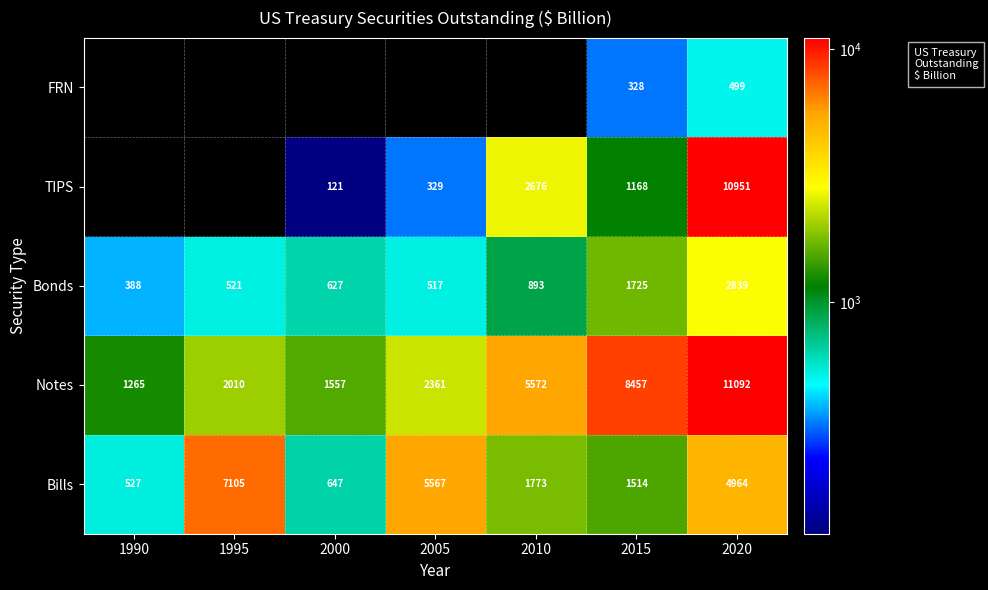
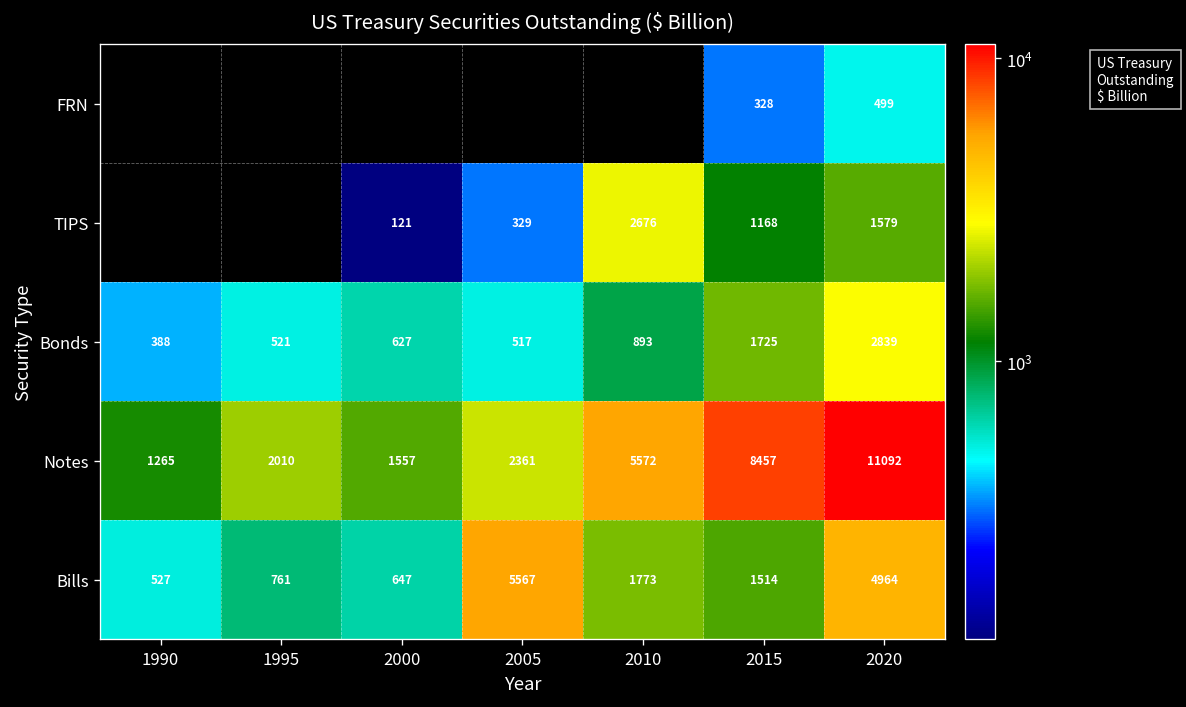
  {
    "FRN": {
      "2015": 328,
      "2020": 499
    },
    "TIPS": {
      "2000": 121,
      "2005": 329,
      "2010": 2676,
      "2015": 1168,
-     "2020": 10951
+     "2020": 1579
    },
    "Bonds": {
      "1990": 388,
      "1995": 521,
      "2000": 627,
      "2005": 517,
      "2010": 893,
      "2015": 1725,
      "2020": 2839
    },
    "Notes": {
      "1990": 1265,
      "1995": 2010,
      "2000": 1557,
      "2005": 2361,
      "2010": 5572,
      "2015": 8457,
      "2020": 11092
    },
    "Bills": {
      "1990": 527,
-     "1995": 7105,
+     "1995": 761,
      "2000": 647,
      "2005": 5567,
      "2010": 1773,
      "2015": 1514,
      "2020": 4964
    }
  }
